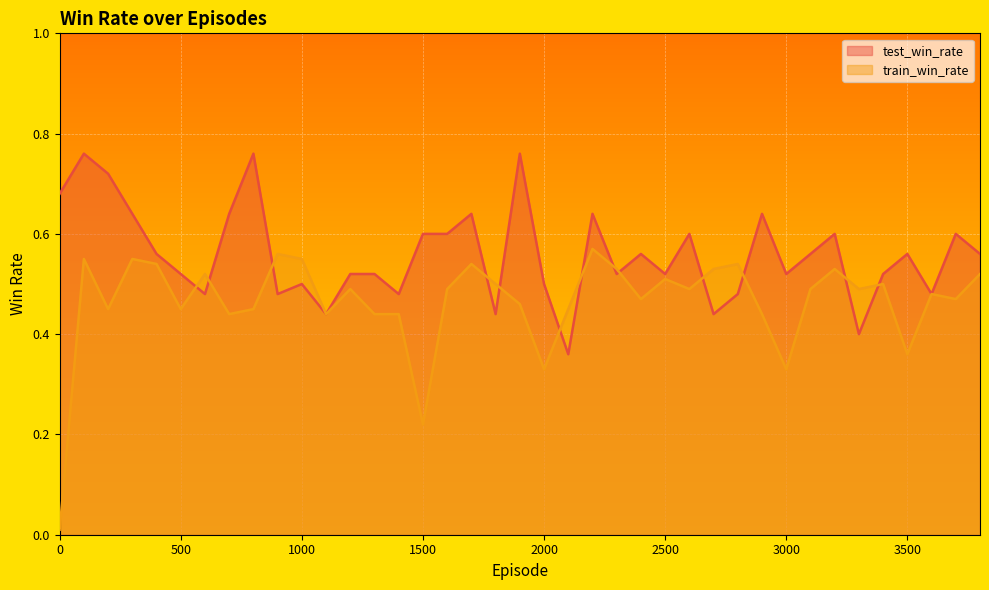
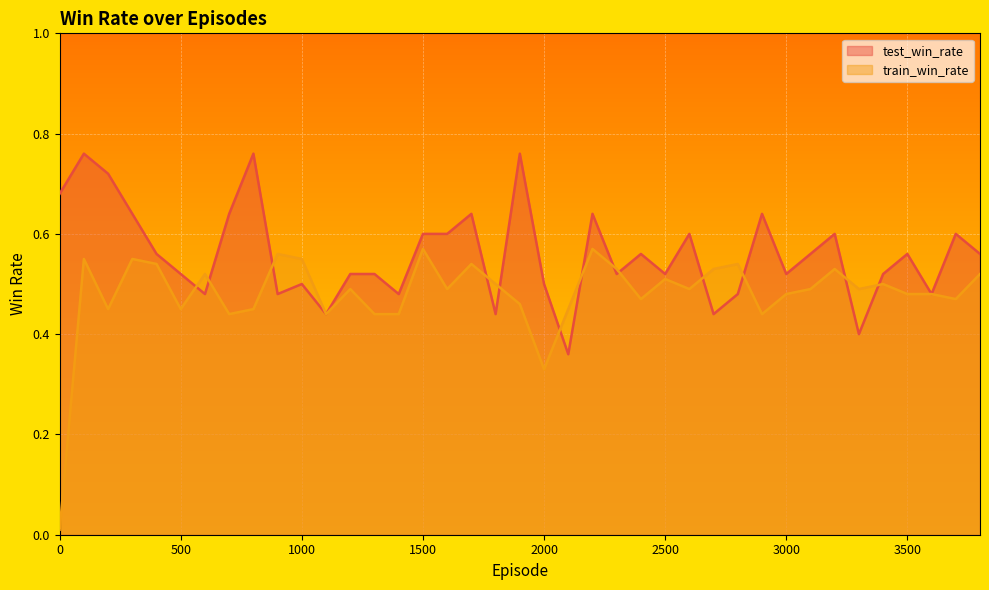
  {
    "test_win_rate": {
      "0": 0.68,
      "500": 0.52,
      "1000": 0.50,
      "1500": 0.60,
      "2000": 0.50,
      "2500": 0.52,
      "3000": 0.52,
      "3500": 0.56
    },
    "train_win_rate": {
      "0": 0.01,
      "500": 0.45,
      "1000": 0.55,
-     "1500": 0.22,
+     "1500": 0.57,
      "2000": 0.33,
      "2500": 0.51,
-     "3000": 0.33,
-     "3500": 0.36
+     "3000": 0.48,
+     "3500": 0.48
    }
  }
